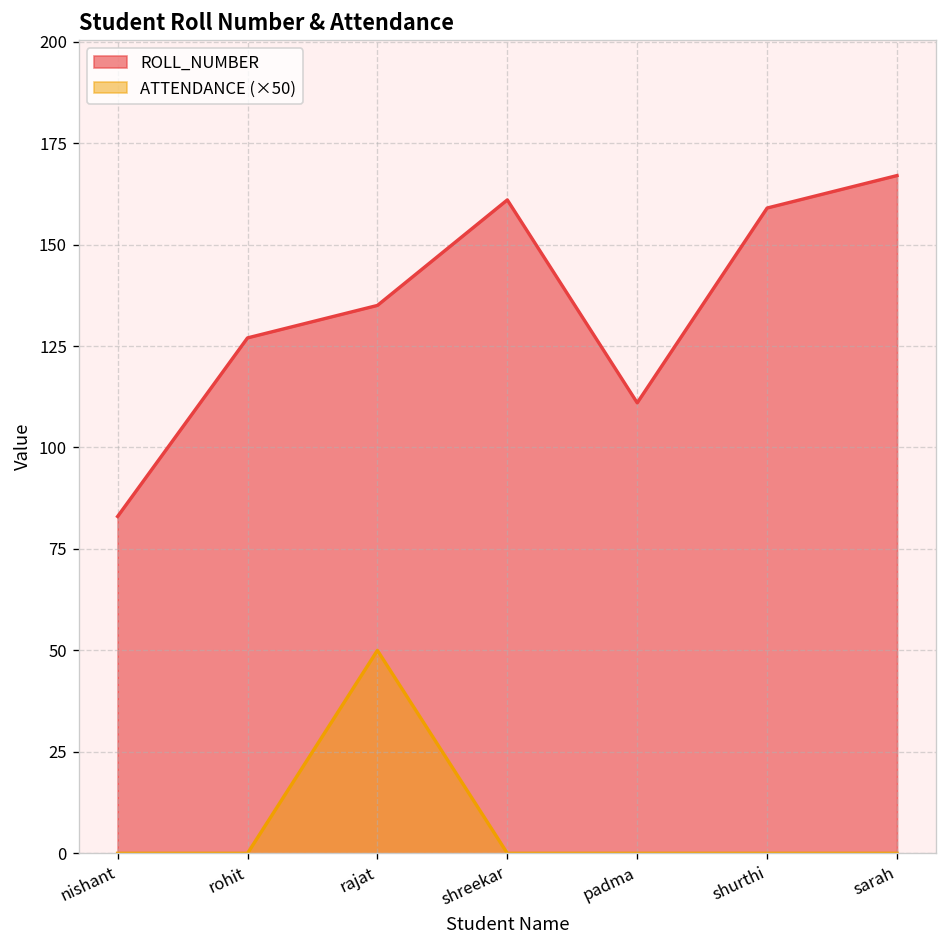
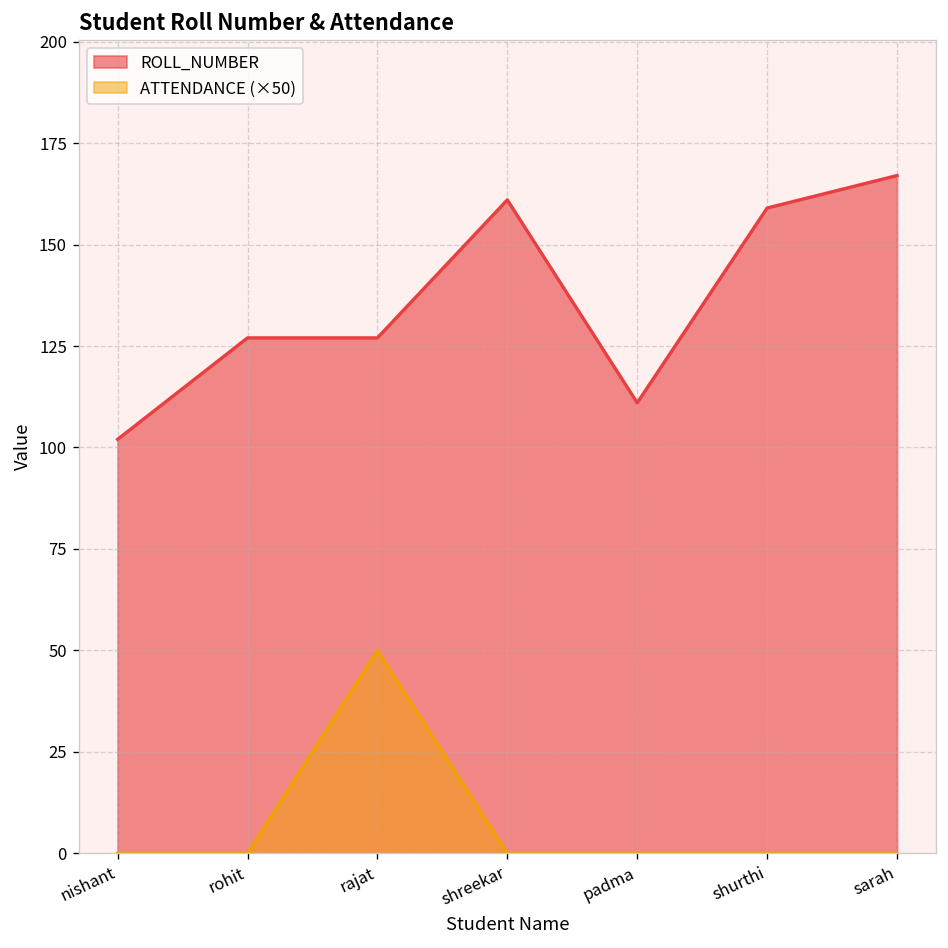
  {
    "ROLL_NUMBER": {
-     "nishant": 83,
+     "nishant": 102,
      "rohit": 127,
-     "rajat": 135,
+     "rajat": 127,
      "shreekar": 161,
      "padma": 111,
      "shurthi": 159,
      "sarah": 167
    },
    "ATTENDANCE (×50)": {
      "nishant": 0,
      "rohit": 0,
      "rajat": 50,
      "shreekar": 0,
      "padma": 0,
      "shurthi": 0,
      "sarah": 0
    }
  }
